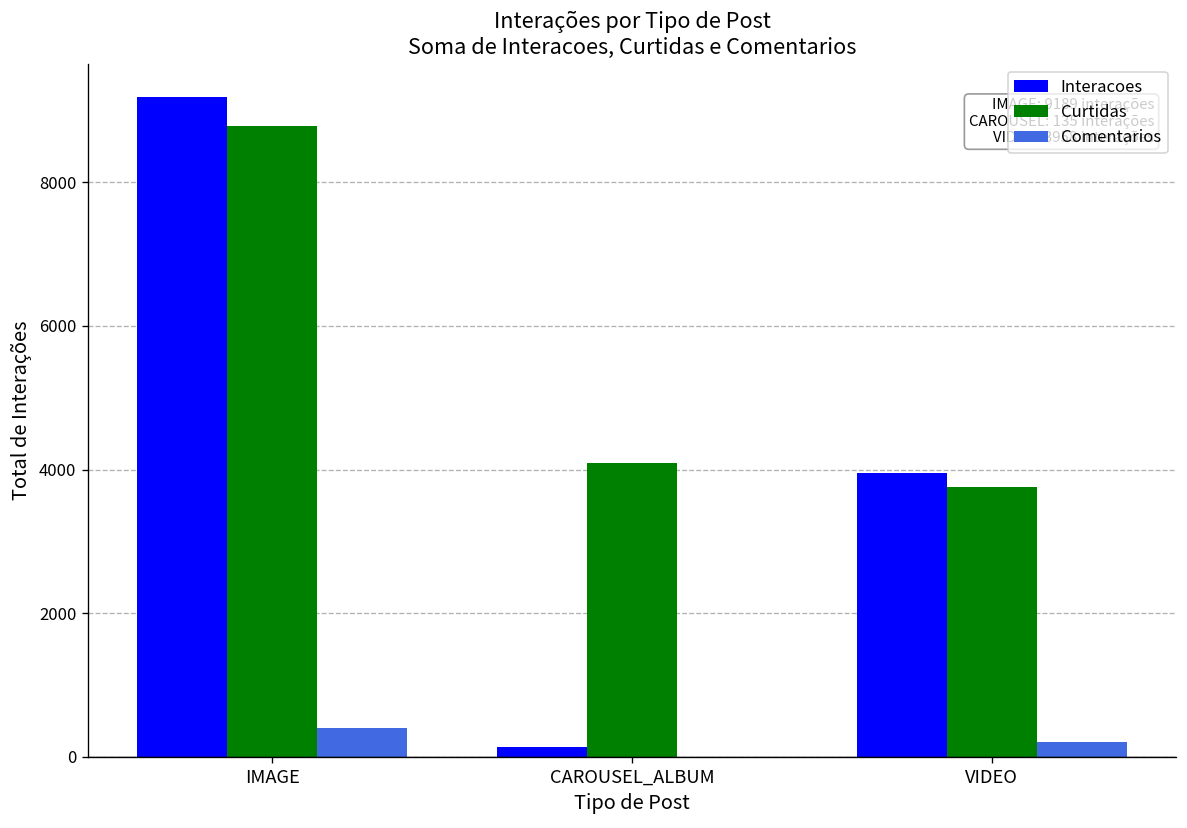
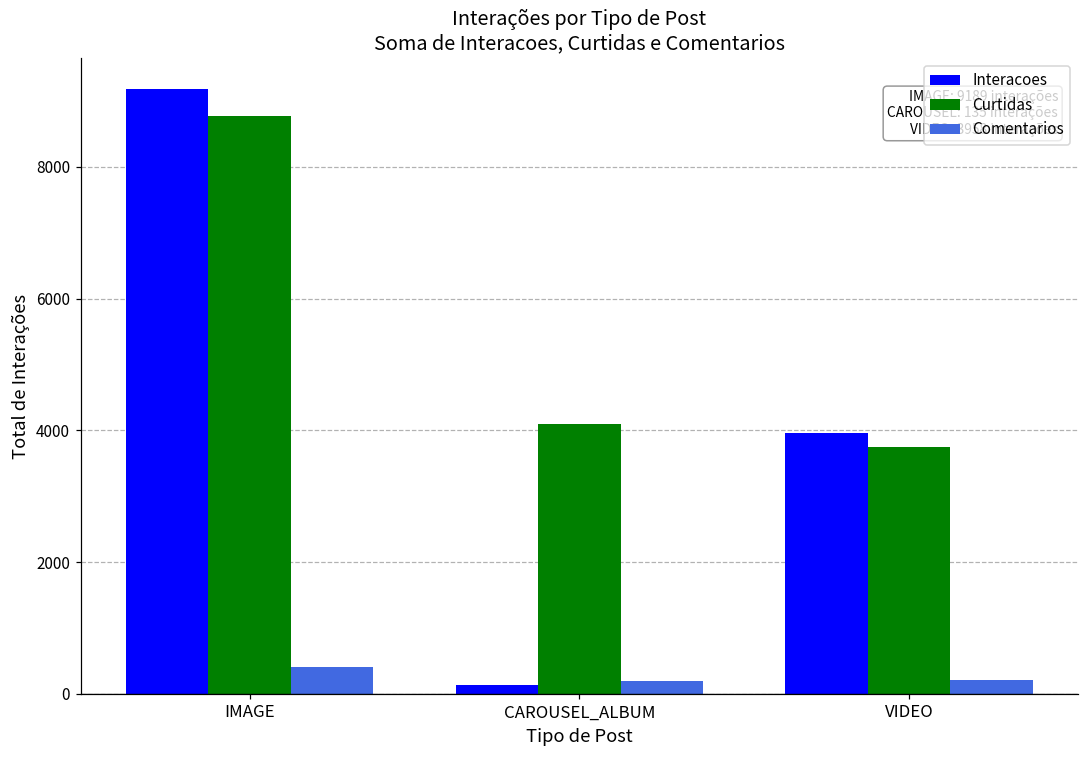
  {
    "Interacoes": {
      "IMAGE": 9200,
      "CAROUSEL_ALBUM": 100,
      "VIDEO": 4000
    },
    "Curtidas": {
      "IMAGE": 8800,
      "CAROUSEL_ALBUM": 4100,
      "VIDEO": 3800
    },
    "Comentarios": {
      "IMAGE": 400,
-     "CAROUSEL_ALBUM": 0,
+     "CAROUSEL_ALBUM": 200,
      "VIDEO": 200
    }
  }
